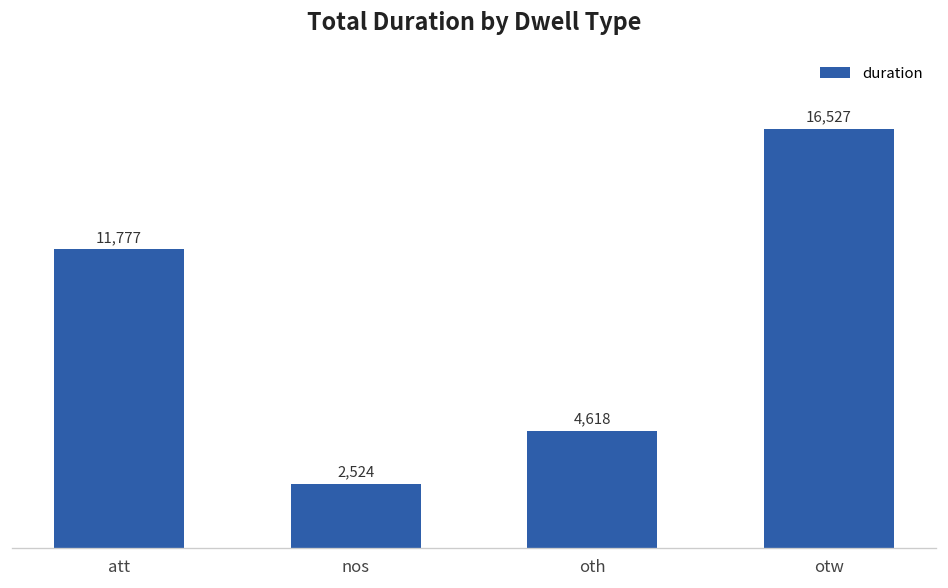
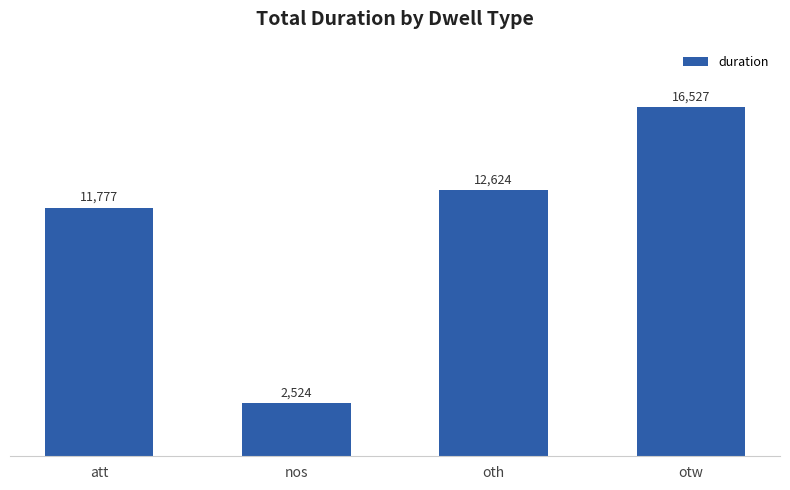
  {
    "att": "11,777",
    "nos": "2,524",
-   "oth": "4,618",
+   "oth": "12,624",
    "otw": "16,527"
  }
